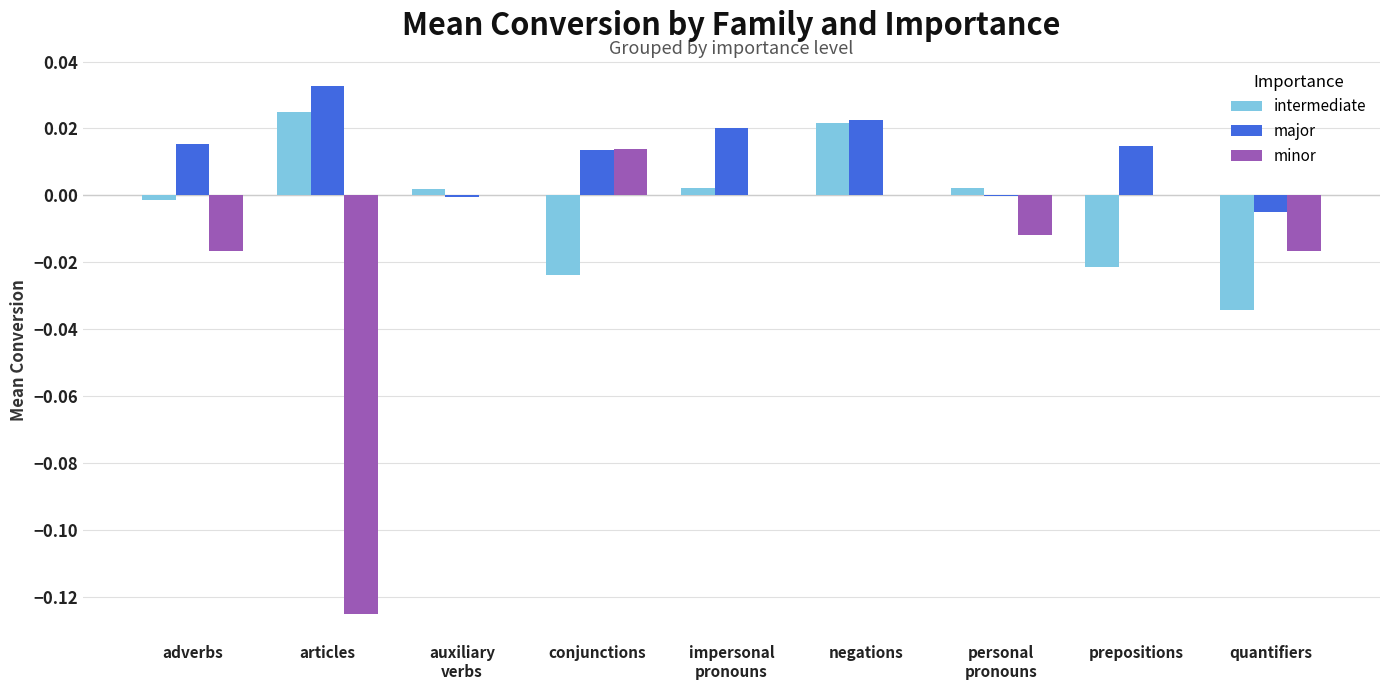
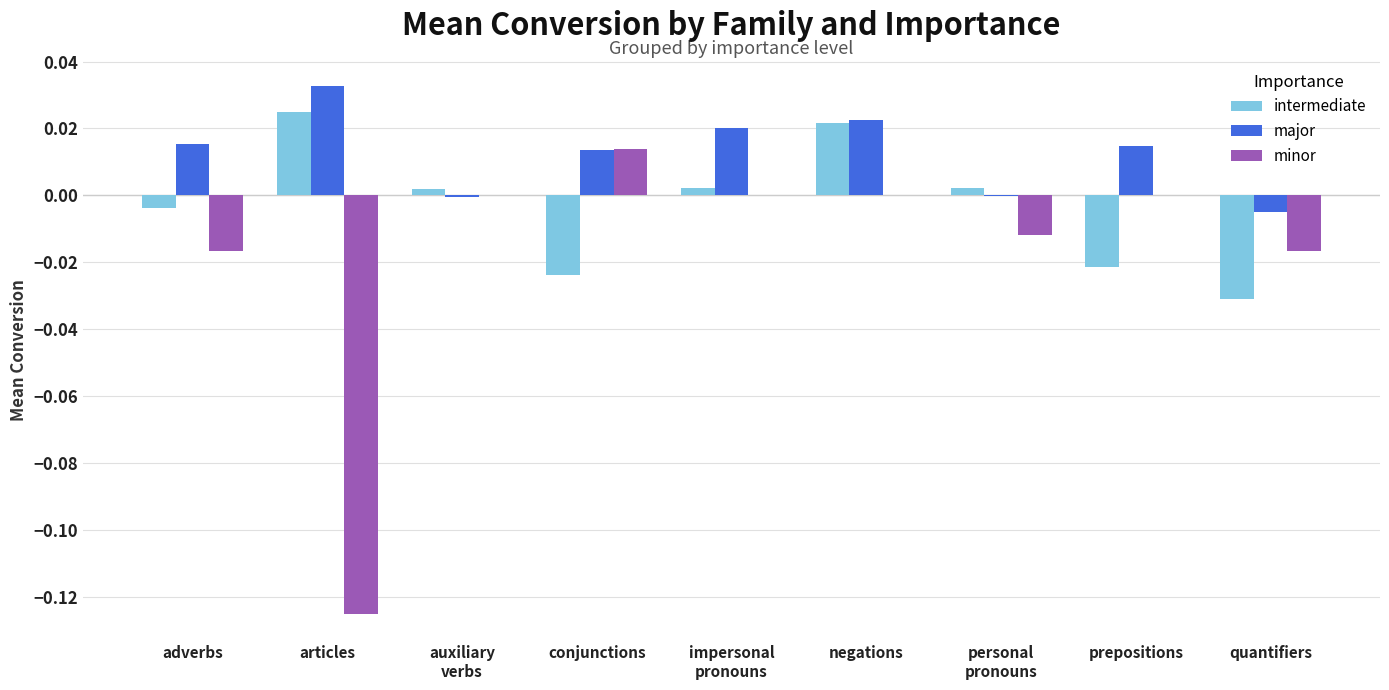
  {
    "intermediate": {
-     "adverbs": -0.001,
+     "adverbs": -0.004,
      "articles": 0.025,
      "auxiliary verbs": 0.002,
      "conjunctions": -0.024,
      "impersonal pronouns": 0.002,
      "negations": 0.022,
      "personal pronouns": 0.002,
      "prepositions": -0.021,
-     "quantifiers": -0.034
+     "quantifiers": -0.031
    },
    "major": {
      "adverbs": 0.015,
      "articles": 0.033,
      "conjunctions": 0.014,
      "impersonal pronouns": 0.020,
      "negations": 0.023,
      "prepositions": 0.015,
      "quantifiers": -0.005
    },
    "minor": {
      "adverbs": -0.017,
      "articles": -0.125,
      "auxiliary verbs": 0.000,
      "conjunctions": 0.014,
      "impersonal pronouns": 0.000,
      "personal pronouns": -0.012,
      "prepositions": 0.000,
      "quantifiers": -0.017
    }
  }
